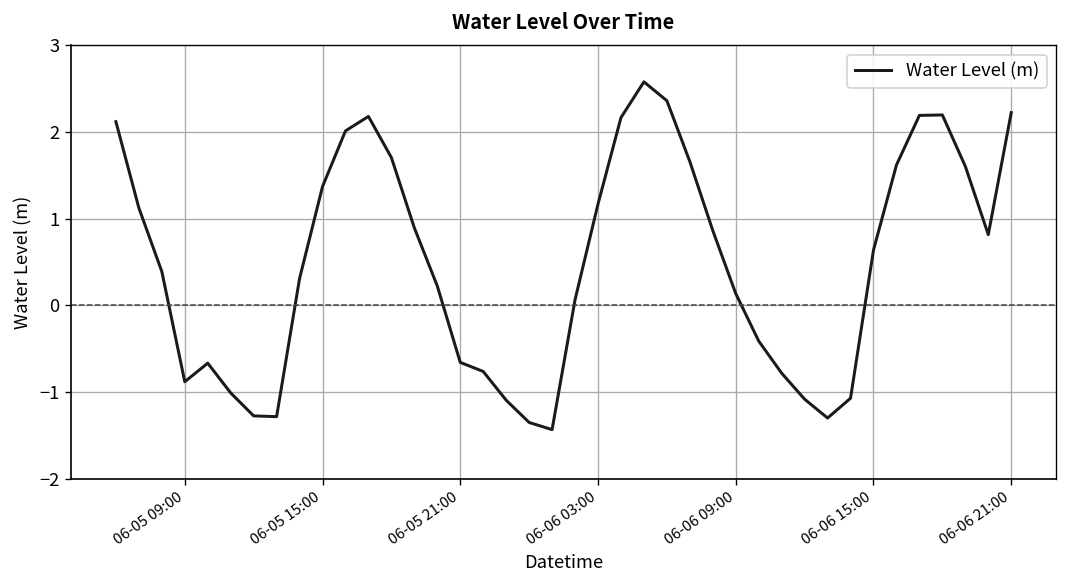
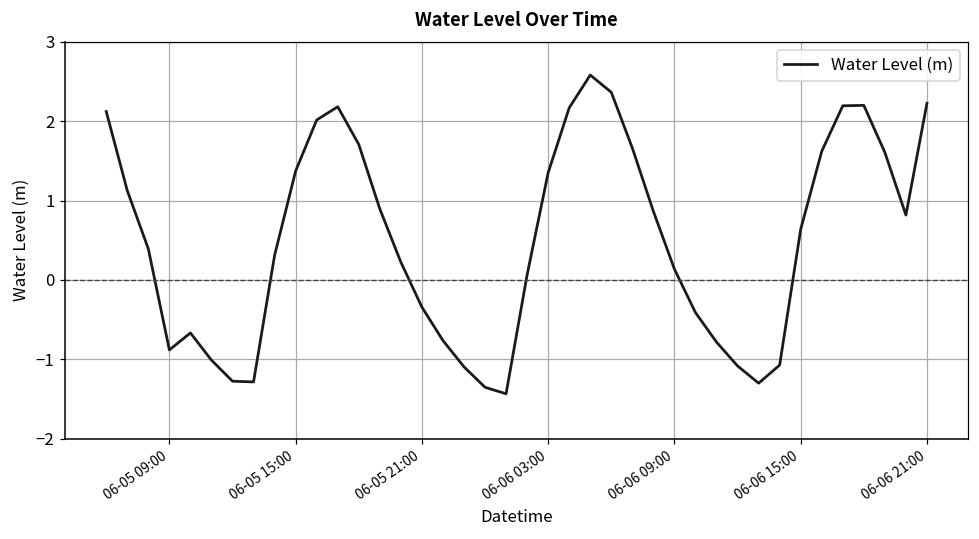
  {
    "06-05 09:00": -0.9,
    "06-05 15:00": 1.4,
-   "06-05 21:00": -0.7,
-   "06-06 03:00": 1.2,
+   "06-05 21:00": -0.3,
+   "06-06 03:00": 1.4,
    "06-06 09:00": 0.1,
    "06-06 15:00": 0.6,
    "06-06 21:00": 2.2
  }
